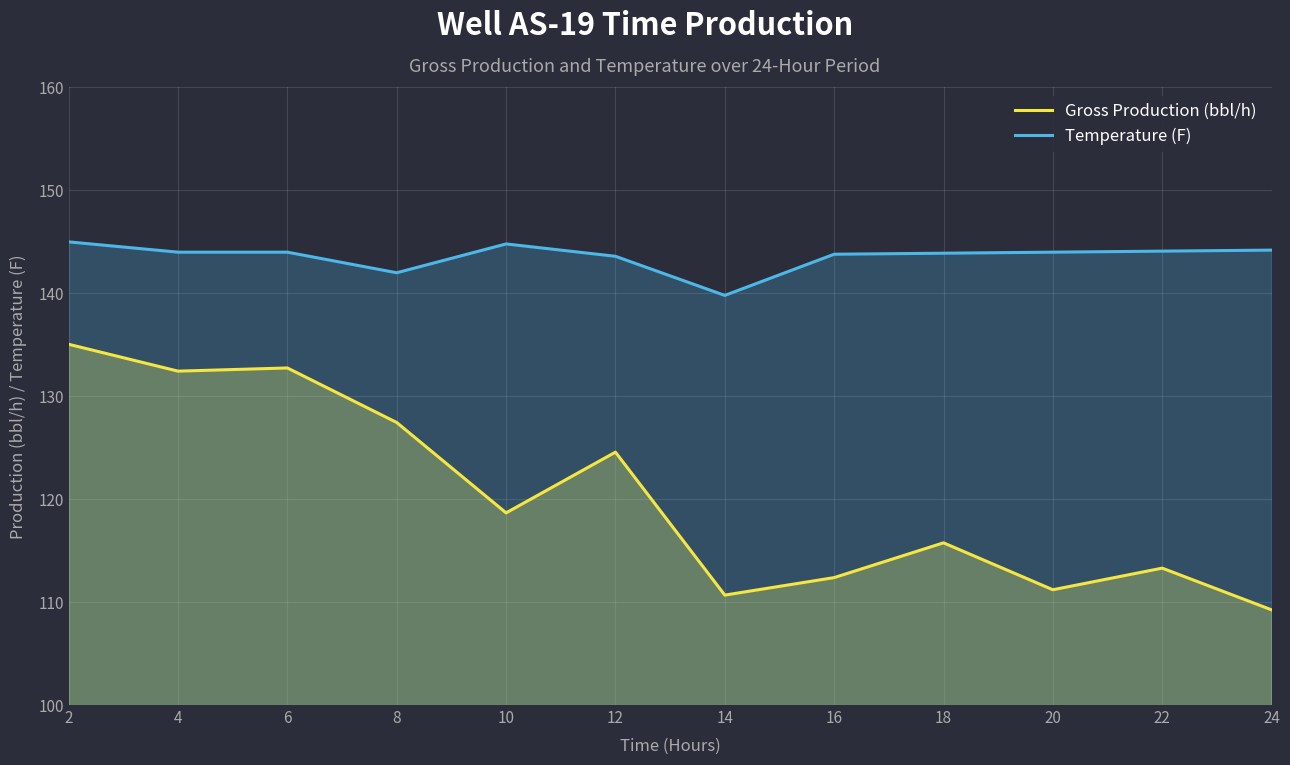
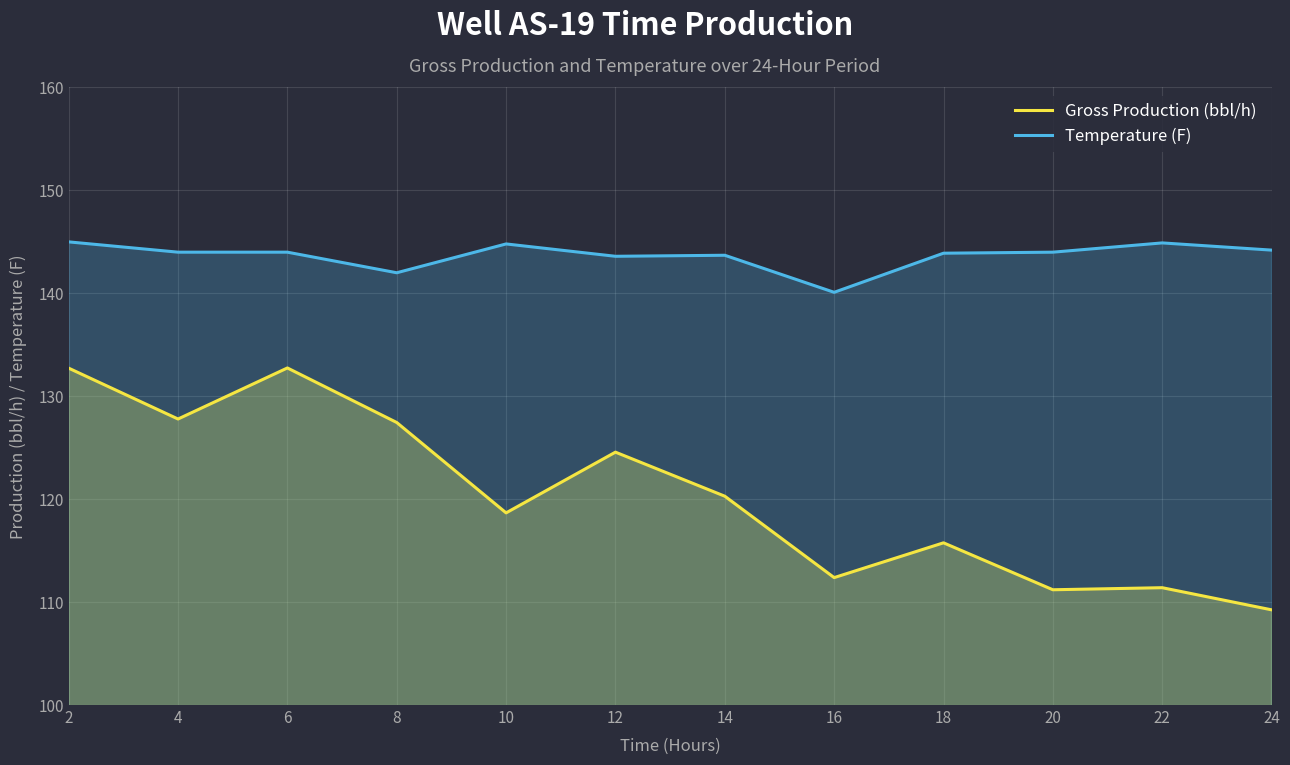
  {
    "Gross Production (bbl/h)": {
-     "2": 135.1,
-     "4": 132.4,
+     "2": 132.7,
+     "4": 127.8,
      "6": 132.8,
      "8": 127.5,
      "10": 118.7,
      "12": 124.6,
-     "14": 110.7,
+     "14": 120.3,
      "16": 112.4,
      "18": 115.8,
      "20": 111.2,
-     "22": 113.3,
+     "22": 111.4,
      "24": 109.3
    },
    "Temperature (F)": {
      "2": 145.0,
      "4": 144.0,
      "6": 144.0,
      "8": 142.0,
      "10": 144.8,
      "12": 143.6,
-     "14": 139.8,
-     "16": 143.8,
+     "14": 143.7,
+     "16": 140.1,
      "18": 143.9,
      "20": 144.0,
-     "22": 144.1,
+     "22": 144.9,
      "24": 144.2
    }
  }
